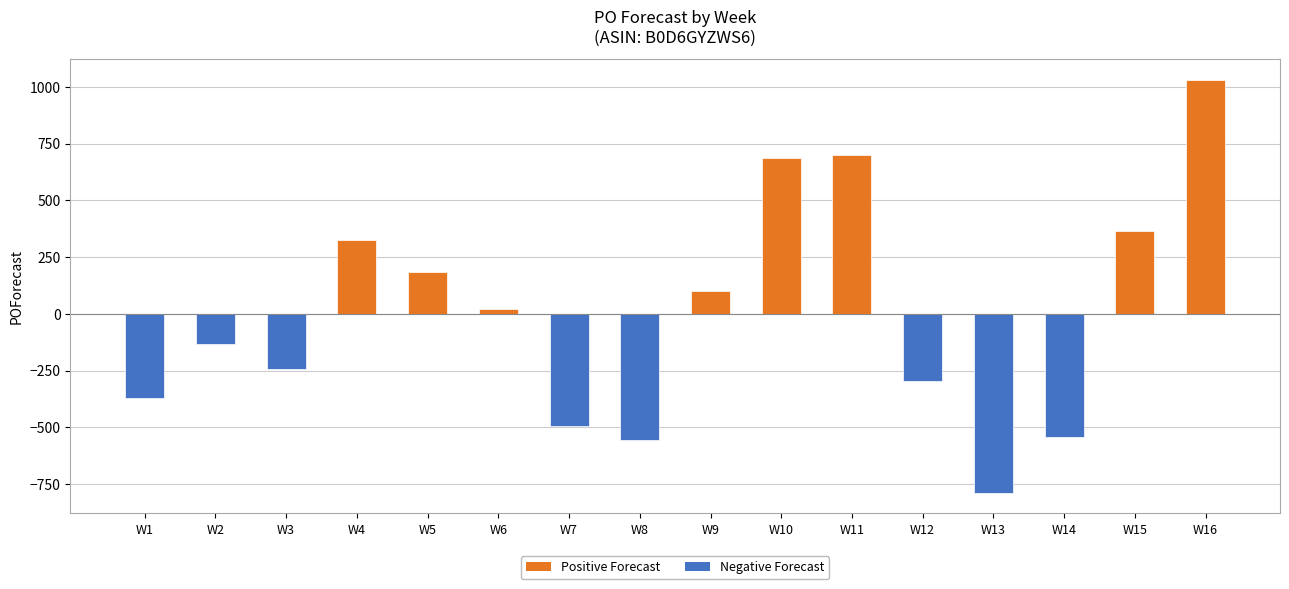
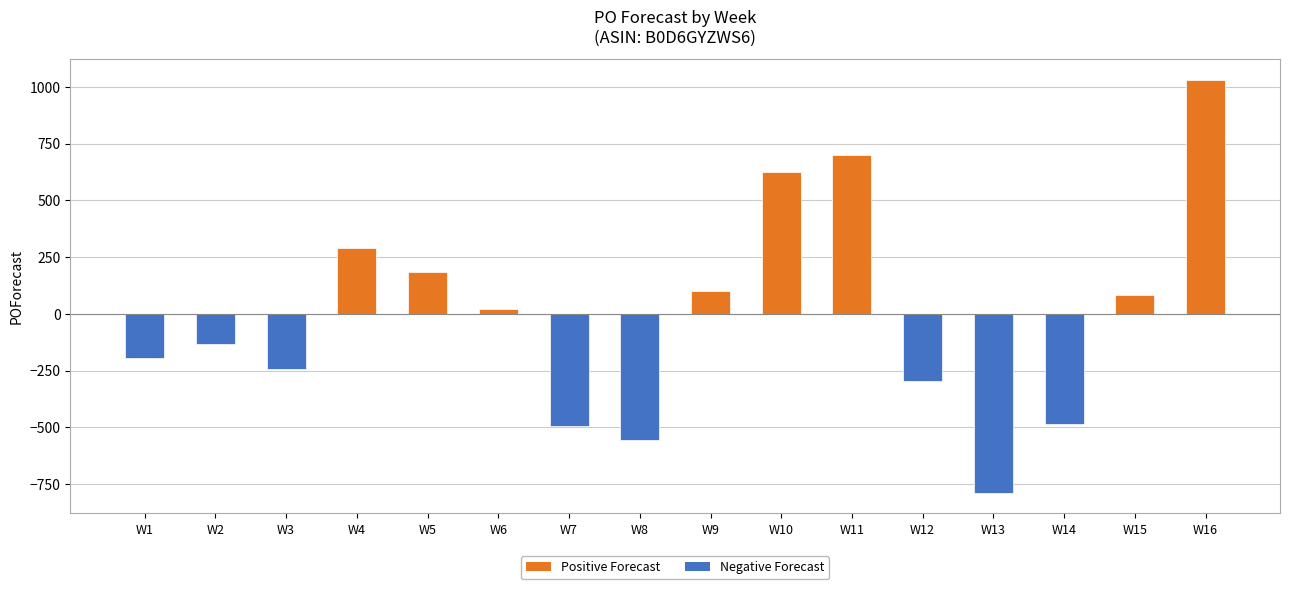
  {
-   "W1": -370,
+   "W1": -190,
    "W2": -130,
    "W3": -240,
-   "W4": 320,
+   "W4": 290,
    "W5": 190,
    "W6": 20,
    "W7": -500,
    "W8": -560,
    "W9": 100,
-   "W10": 690,
+   "W10": 620,
    "W11": 700,
    "W12": -290,
    "W13": -790,
-   "W14": -540,
-   "W15": 360,
+   "W14": -490,
+   "W15": 90,
    "W16": 1030
  }
